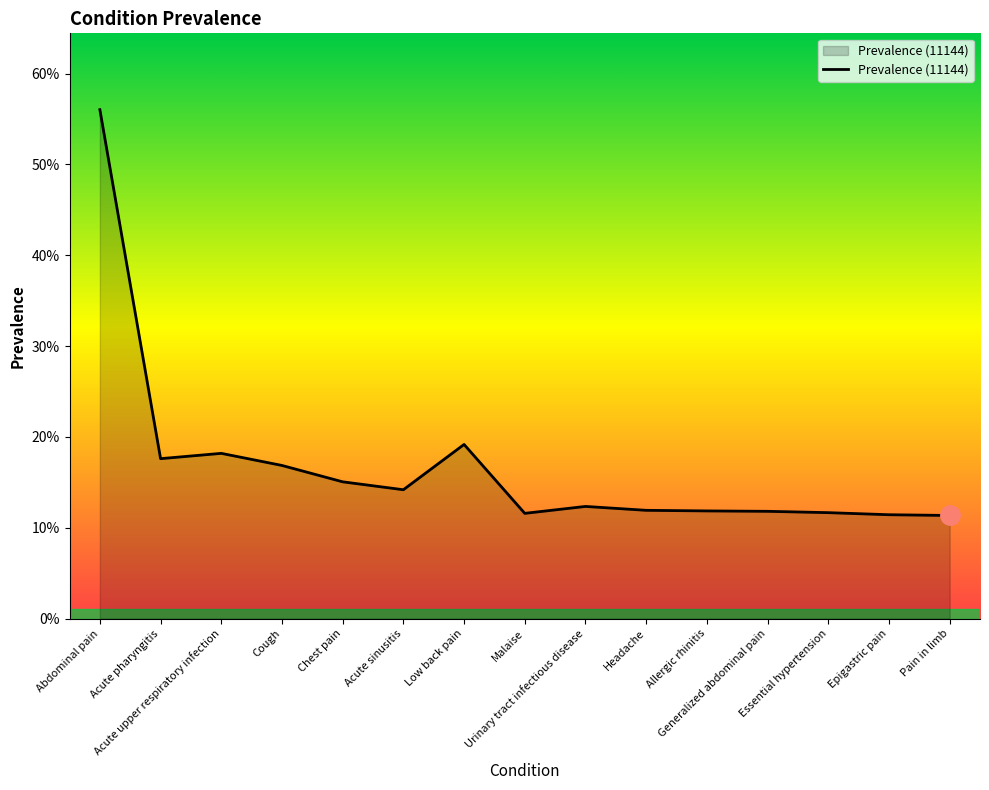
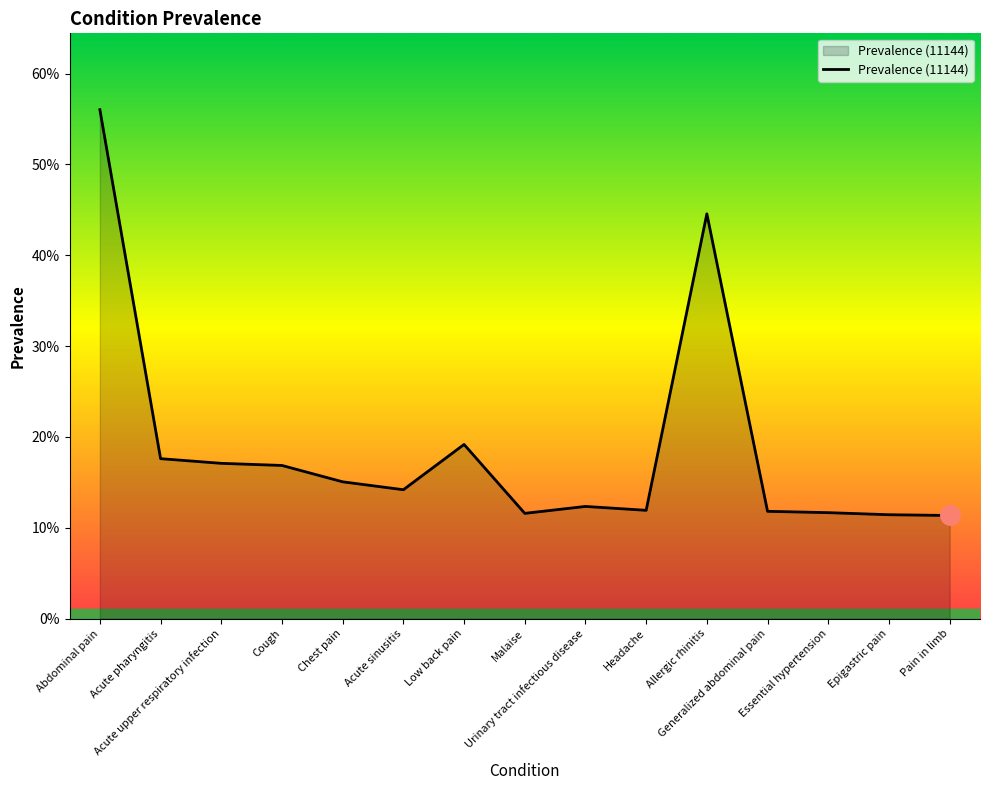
  {
    "Prevalence (11144)": {
      "Abdominal pain": "56%",
      "Acute pharyngitis": "18%",
-     "Acute upper respiratory infection": "18%",
+     "Acute upper respiratory infection": "17%",
      "Cough": "17%",
      "Chest pain": "15%",
      "Acute sinusitis": "14%",
      "Low back pain": "19%",
      "Malaise": "12%",
      "Urinary tract infectious disease": "12%",
      "Headache": "12%",
-     "Allergic rhinitis": "12%",
+     "Allergic rhinitis": "45%",
      "Generalized abdominal pain": "12%",
      "Essential hypertension": "12%",
      "Epigastric pain": "11%"
    }
  }
